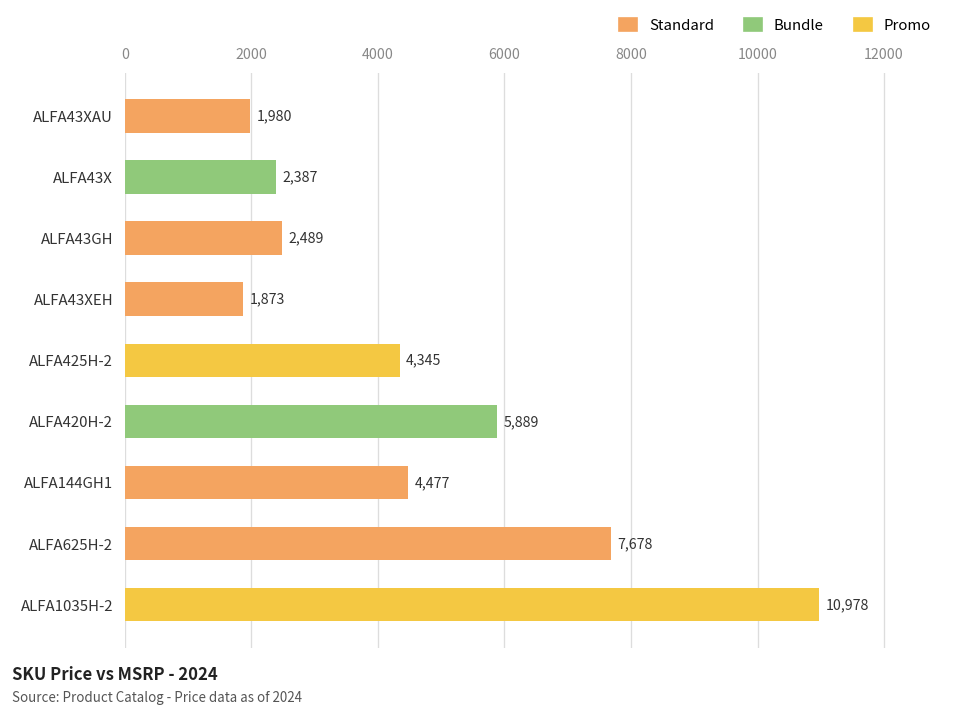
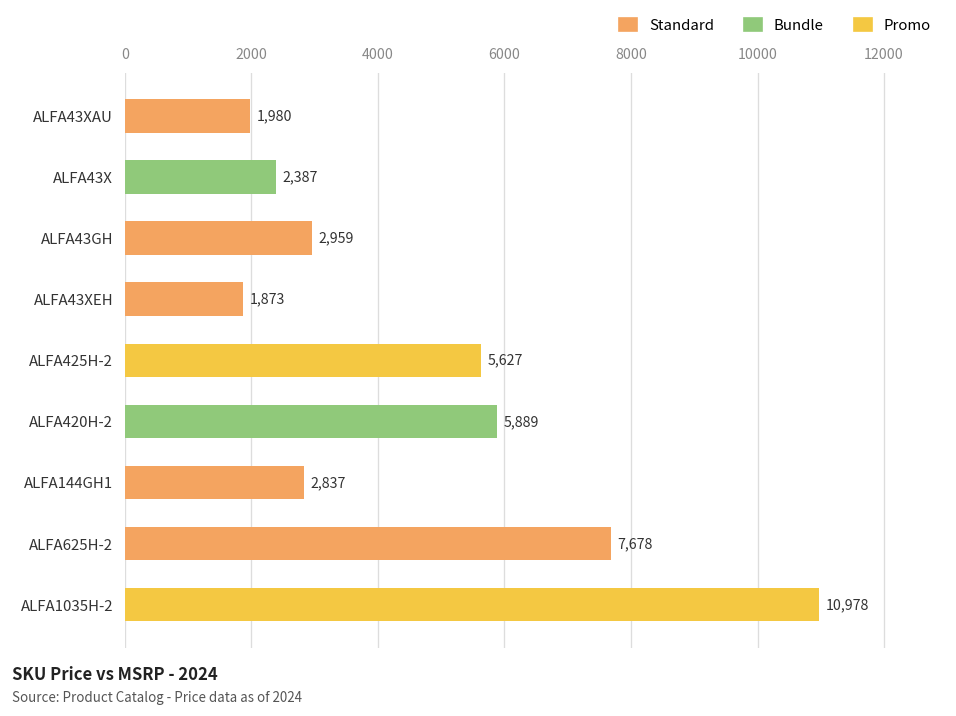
  {
    "ALFA43XAU": "1,980",
    "ALFA43X": "2,387",
-   "ALFA43GH": "2,489",
+   "ALFA43GH": "2,959",
    "ALFA43XEH": "1,873",
-   "ALFA425H-2": "4,345",
+   "ALFA425H-2": "5,627",
    "ALFA420H-2": "5,889",
-   "ALFA144GH1": "4,477",
+   "ALFA144GH1": "2,837",
    "ALFA625H-2": "7,678",
    "ALFA1035H-2": "10,978"
  }
